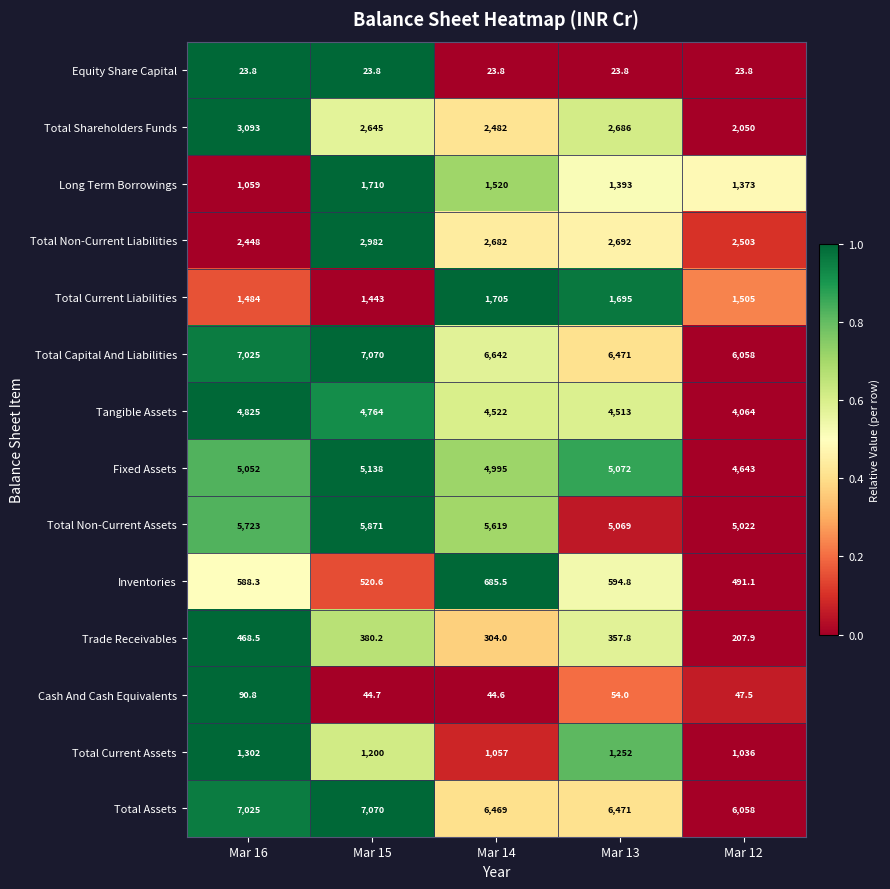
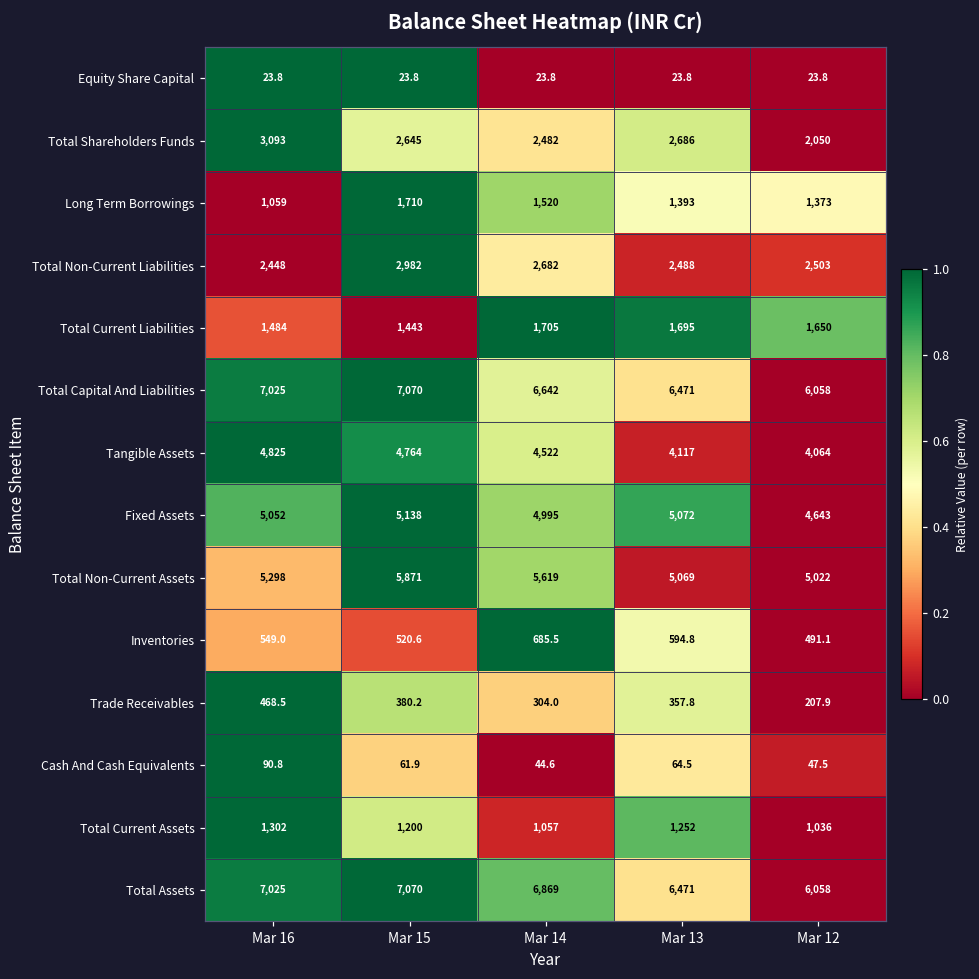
  {
    "Equity Share Capital": {
      "Mar 16": "23.8",
      "Mar 15": "23.8",
      "Mar 14": "23.8",
      "Mar 13": "23.8",
      "Mar 12": "23.8"
    },
    "Total Shareholders Funds": {
      "Mar 16": "3,093",
      "Mar 15": "2,645",
      "Mar 14": "2,482",
      "Mar 13": "2,686",
      "Mar 12": "2,050"
    },
    "Long Term Borrowings": {
      "Mar 16": "1,059",
      "Mar 15": "1,710",
      "Mar 14": "1,520",
      "Mar 13": "1,393",
      "Mar 12": "1,373"
    },
    "Total Non-Current Liabilities": {
      "Mar 16": "2,448",
      "Mar 15": "2,982",
      "Mar 14": "2,682",
-     "Mar 13": "2,692",
+     "Mar 13": "2,488",
      "Mar 12": "2,503"
    },
    "Total Current Liabilities": {
      "Mar 16": "1,484",
      "Mar 15": "1,443",
      "Mar 14": "1,705",
      "Mar 13": "1,695",
-     "Mar 12": "1,505"
+     "Mar 12": "1,650"
    },
    "Total Capital And Liabilities": {
      "Mar 16": "7,025",
      "Mar 15": "7,070",
      "Mar 14": "6,642",
      "Mar 13": "6,471",
      "Mar 12": "6,058"
    },
    "Tangible Assets": {
      "Mar 16": "4,825",
      "Mar 15": "4,764",
      "Mar 14": "4,522",
-     "Mar 13": "4,513",
+     "Mar 13": "4,117",
      "Mar 12": "4,064"
    },
    "Fixed Assets": {
      "Mar 16": "5,052",
      "Mar 15": "5,138",
      "Mar 14": "4,995",
      "Mar 13": "5,072",
      "Mar 12": "4,643"
    },
    "Total Non-Current Assets": {
-     "Mar 16": "5,723",
+     "Mar 16": "5,298",
      "Mar 15": "5,871",
      "Mar 14": "5,619",
      "Mar 13": "5,069",
      "Mar 12": "5,022"
    },
    "Inventories": {
-     "Mar 16": "588.3",
+     "Mar 16": "549.0",
      "Mar 15": "520.6",
      "Mar 14": "685.5",
      "Mar 13": "594.8",
      "Mar 12": "491.1"
    },
    "Trade Receivables": {
      "Mar 16": "468.5",
      "Mar 15": "380.2",
      "Mar 14": "304.0",
      "Mar 13": "357.8",
      "Mar 12": "207.9"
    },
    "Cash And Cash Equivalents": {
      "Mar 16": "90.8",
-     "Mar 15": "44.7",
+     "Mar 15": "61.9",
      "Mar 14": "44.6",
-     "Mar 13": "54.0",
+     "Mar 13": "64.5",
      "Mar 12": "47.5"
    },
    "Total Current Assets": {
      "Mar 16": "1,302",
      "Mar 15": "1,200",
      "Mar 14": "1,057",
      "Mar 13": "1,252",
      "Mar 12": "1,036"
    },
    "Total Assets": {
      "Mar 16": "7,025",
      "Mar 15": "7,070",
-     "Mar 14": "6,469",
+     "Mar 14": "6,869",
      "Mar 13": "6,471",
      "Mar 12": "6,058"
    }
  }
